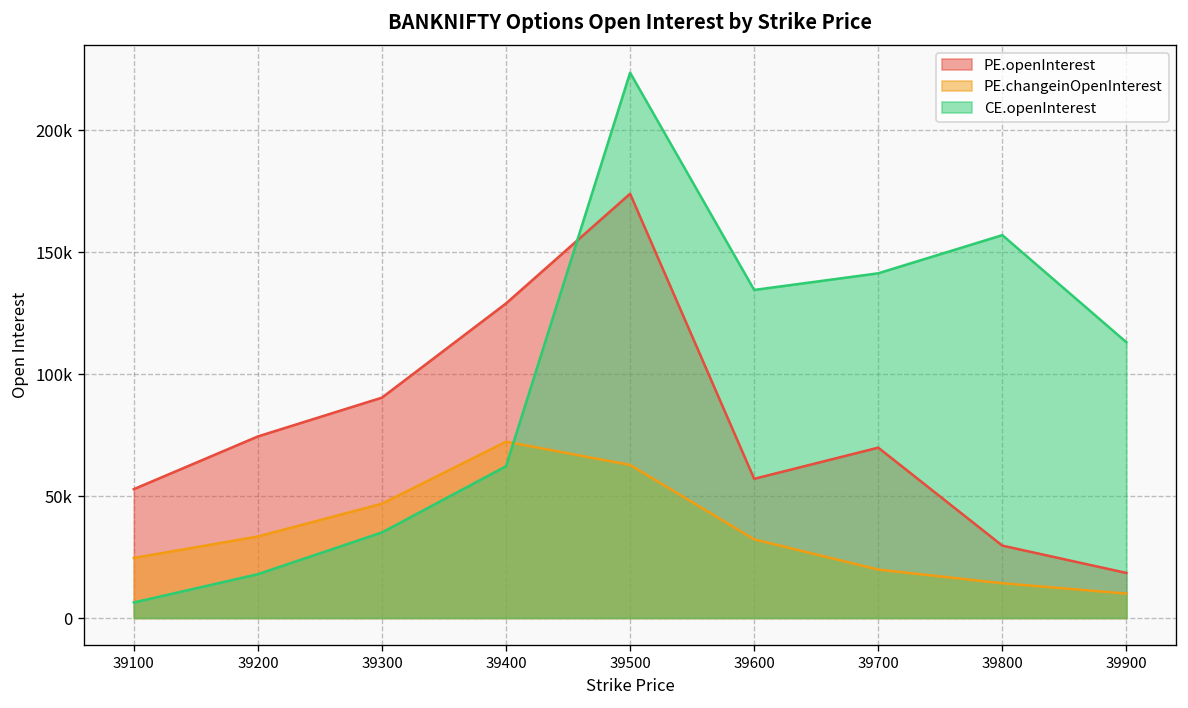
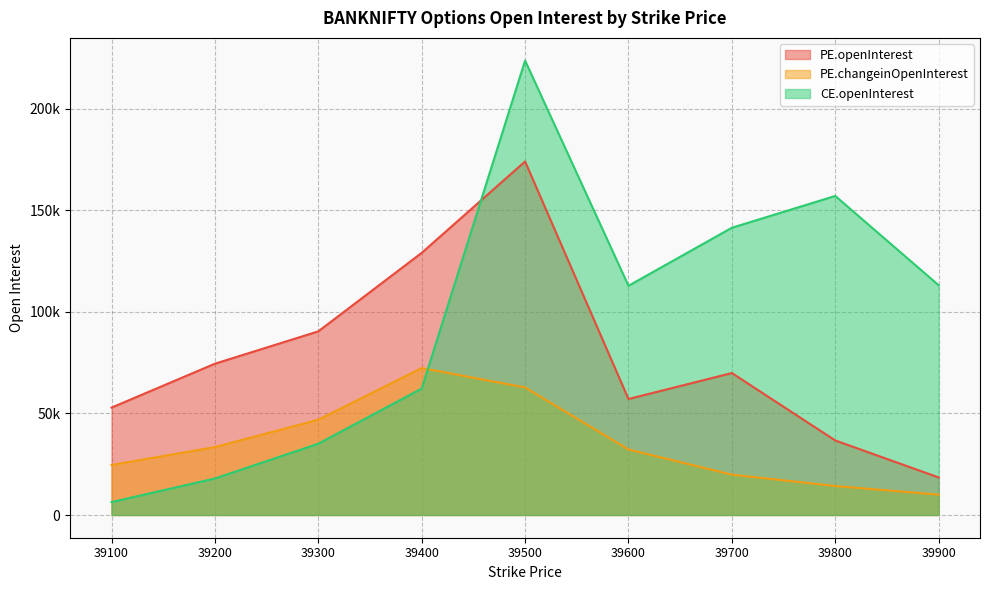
  {
    "PE.openInterest": {
      "39100": 53000,
      "39200": 74000,
      "39300": 90000,
      "39400": 129000,
      "39500": 174000,
      "39600": 57000,
      "39700": 70000,
-     "39800": 30000,
+     "39800": 37000,
      "39900": 18000
    },
    "PE.changeinOpenInterest": {
      "39100": 25000,
      "39200": 33000,
      "39300": 47000,
      "39400": 72000,
      "39500": 63000,
      "39600": 32000,
      "39700": 20000,
      "39800": 14000,
      "39900": 10000
    },
    "CE.openInterest": {
      "39100": 6000,
      "39200": 18000,
      "39300": 35000,
      "39400": 62000,
      "39500": 224000,
-     "39600": 135000,
+     "39600": 113000,
      "39700": 141000,
      "39800": 157000,
      "39900": 113000
    }
  }
